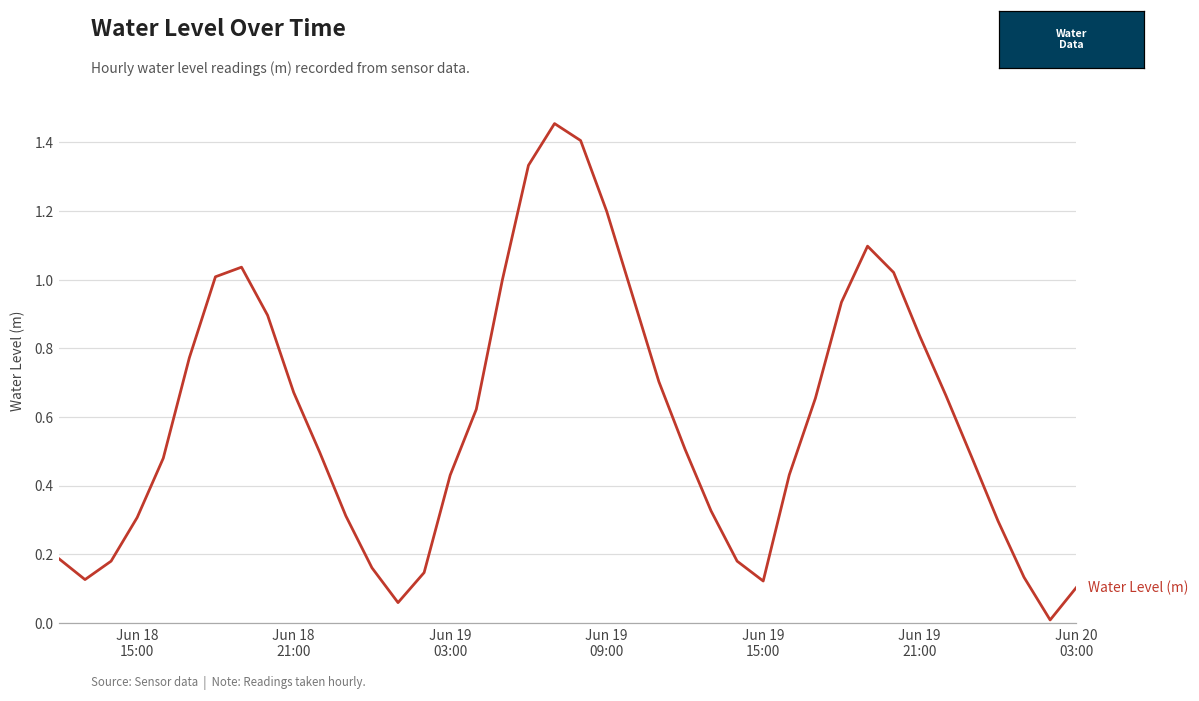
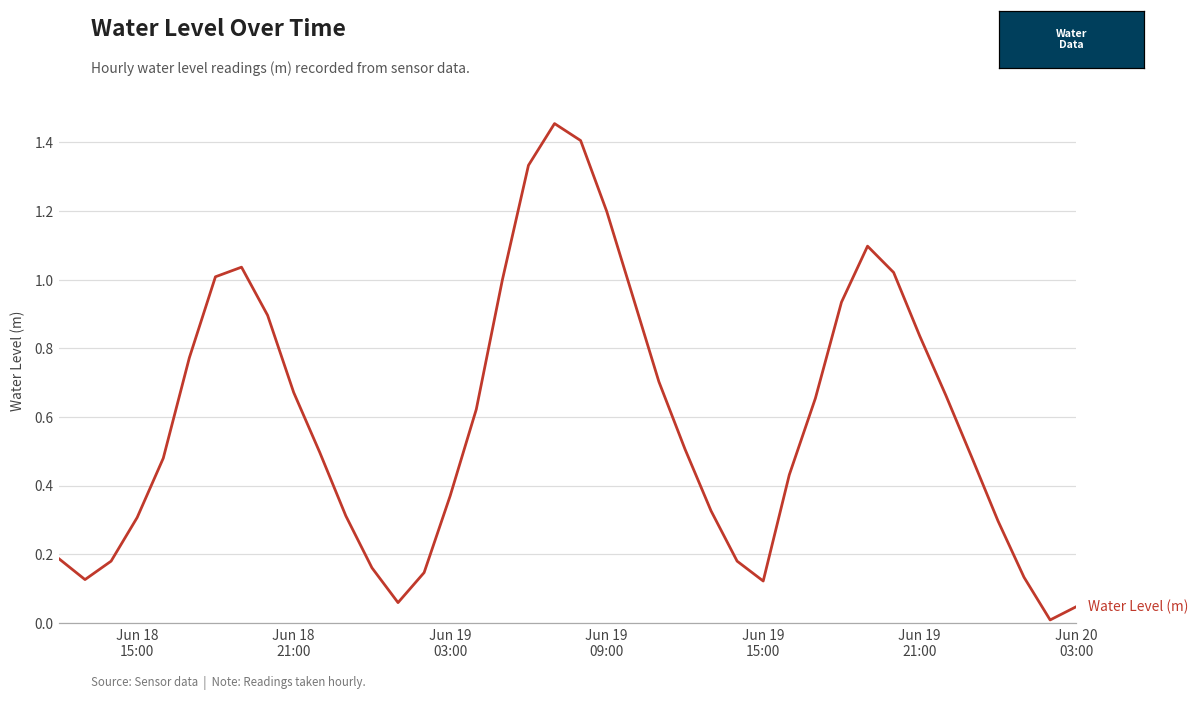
  {
    "Jun 18 15:00": 0.31,
    "Jun 18 21:00": 0.67,
-   "Jun 19 03:00": 0.43,
+   "Jun 19 03:00": 0.37,
    "Jun 19 09:00": 1.20,
    "Jun 19 15:00": 0.12,
    "Jun 19 21:00": 0.84,
-   "Jun 20 03:00": 0.10
+   "Jun 20 03:00": 0.05
  }
